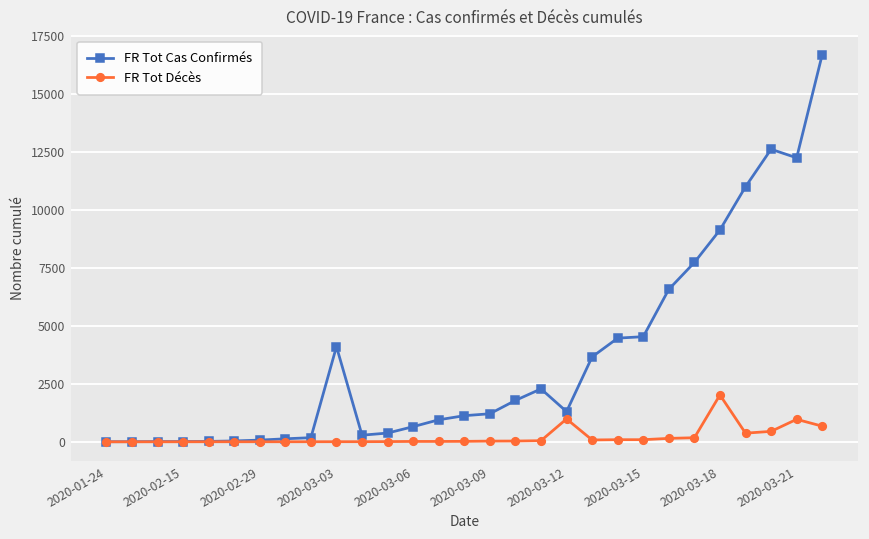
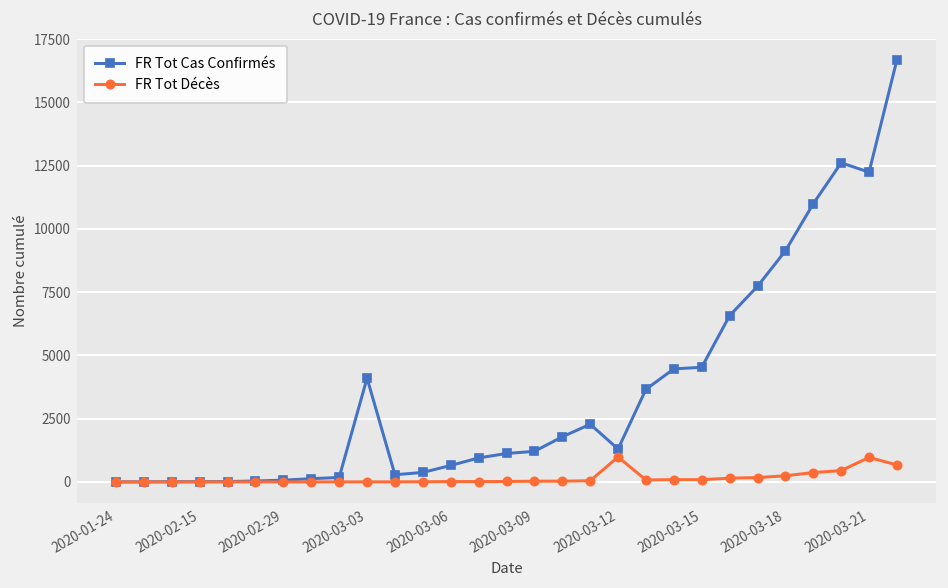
  {
    "FR Tot Cas Confirmés": {
      "2020-03-03": 4100,
      "2020-03-06": 700,
      "2020-03-09": 1200,
      "2020-03-12": 1300,
      "2020-03-15": 4500,
      "2020-03-18": 9100,
      "2020-03-21": 12200
    },
    "FR Tot Décès": {
      "2020-03-03": 0,
      "2020-03-06": 0,
      "2020-03-09": 0,
      "2020-03-12": 1000,
      "2020-03-15": 100,
-     "2020-03-18": 2000,
+     "2020-03-18": 200,
      "2020-03-21": 1000
    }
  }
